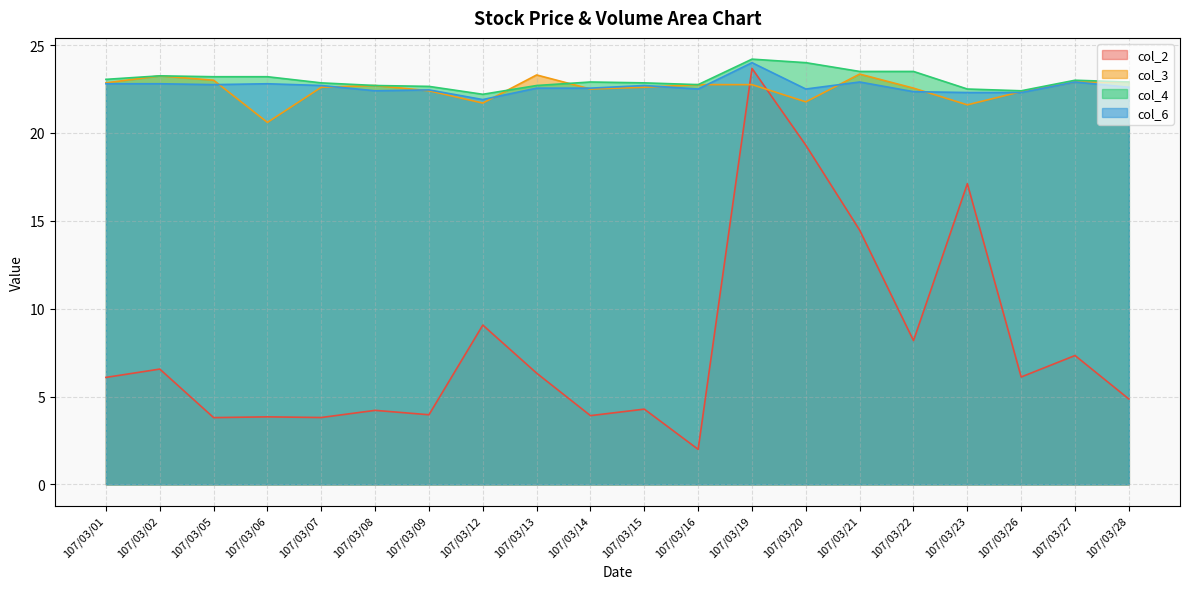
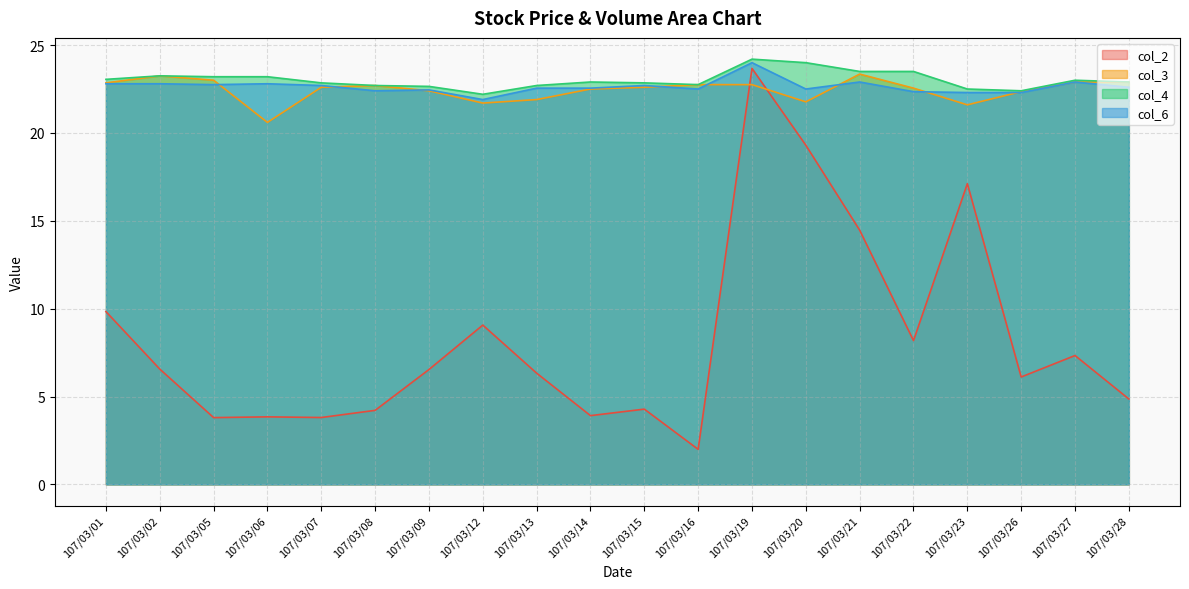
  {
    "col_2": {
-     "107/03/01": 6.1,
+     "107/03/01": 9.8,
      "107/03/02": 6.6,
      "107/03/05": 3.8,
      "107/03/06": 3.8,
      "107/03/07": 3.8,
      "107/03/08": 4.2,
-     "107/03/09": 4.0,
+     "107/03/09": 6.5,
      "107/03/12": 9.1,
      "107/03/13": 6.3,
      "107/03/14": 3.9,
      "107/03/15": 4.3,
      "107/03/16": 2.0,
      "107/03/19": 23.7,
      "107/03/20": 19.3,
      "107/03/21": 14.5,
      "107/03/22": 8.2,
      "107/03/23": 17.1,
      "107/03/26": 6.1,
      "107/03/27": 7.3,
      "107/03/28": 4.9
    },
    "col_3": {
      "107/03/05": 23.0,
      "107/03/06": 20.6,
      "107/03/12": 21.7,
-     "107/03/13": 23.3,
+     "107/03/13": 21.9,
      "107/03/19": 22.8,
      "107/03/20": 21.8,
      "107/03/21": 23.4,
      "107/03/22": 22.6,
      "107/03/23": 21.6
    },
    "col_4": {
      "107/03/01": 23.1,
      "107/03/05": 23.2,
      "107/03/06": 23.2,
      "107/03/07": 22.9,
      "107/03/09": 22.7,
      "107/03/12": 22.2,
      "107/03/13": 22.7,
      "107/03/14": 22.9,
      "107/03/15": 22.9,
      "107/03/19": 24.2,
      "107/03/20": 24.0,
      "107/03/21": 23.5,
      "107/03/22": 23.5,
      "107/03/23": 22.5
    },
    "col_6": {
      "107/03/02": 22.8,
      "107/03/05": 22.8,
      "107/03/06": 22.8,
      "107/03/08": 22.4,
      "107/03/12": 21.9,
      "107/03/13": 22.6,
      "107/03/16": 22.5,
      "107/03/19": 24.0,
      "107/03/20": 22.5,
      "107/03/21": 22.9,
      "107/03/22": 22.4,
      "107/03/23": 22.3
    }
  }
